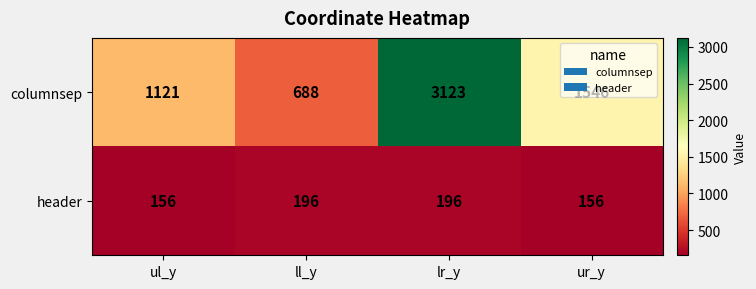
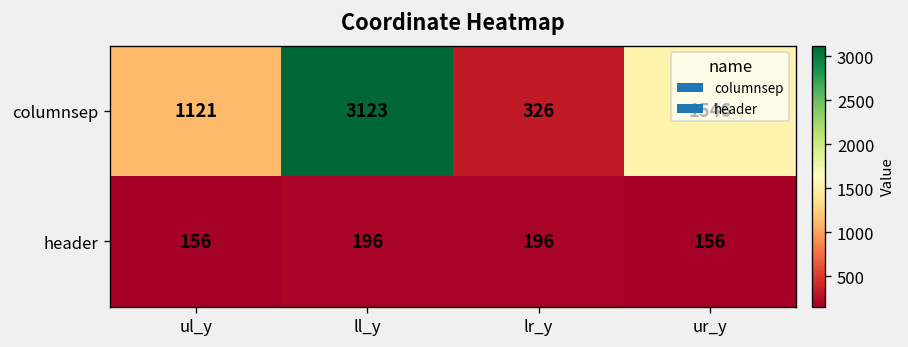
  {
    "columnsep": {
      "ul_y": 1121,
-     "ll_y": 688,
-     "lr_y": 3123
+     "ll_y": 3123,
+     "lr_y": 326
    },
    "header": {
      "ul_y": 156,
      "ll_y": 196,
      "lr_y": 196,
      "ur_y": 156
    }
  }
